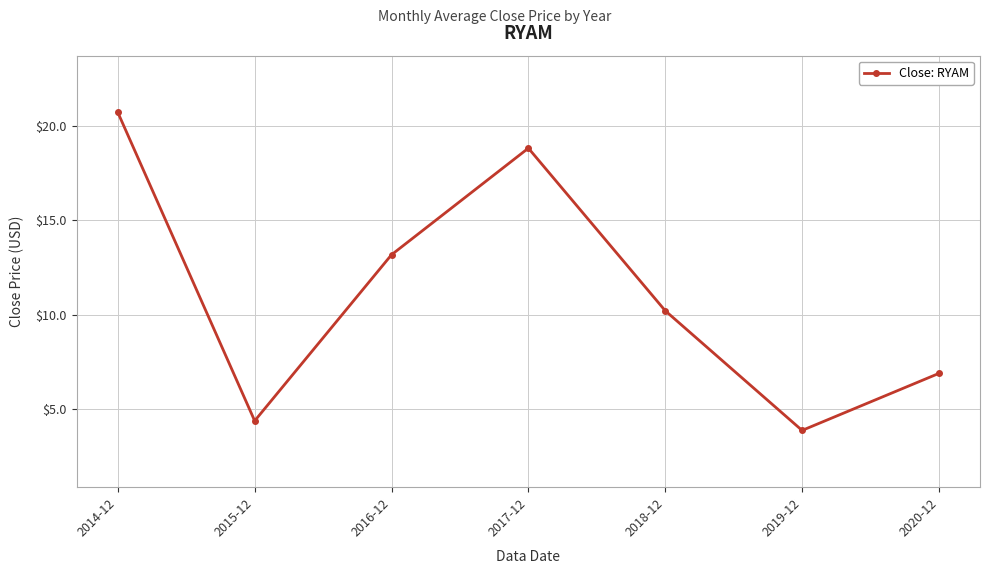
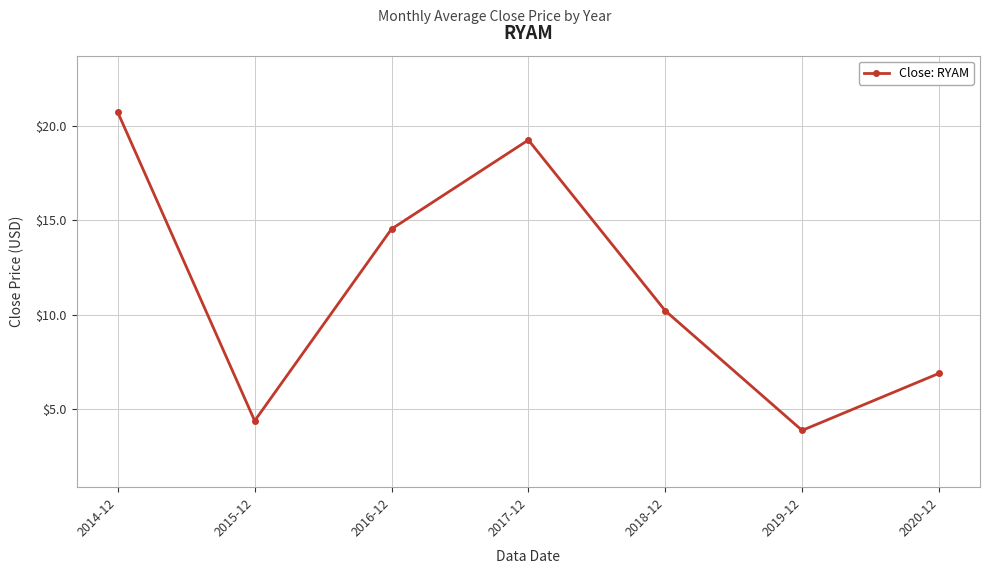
  {
    "2014-12": "$20.7",
    "2015-12": "$4.4",
-   "2016-12": "$13.2",
-   "2017-12": "$18.8",
+   "2016-12": "$14.5",
+   "2017-12": "$19.2",
    "2018-12": "$10.2",
    "2019-12": "$3.9",
    "2020-12": "$6.9"
  }
